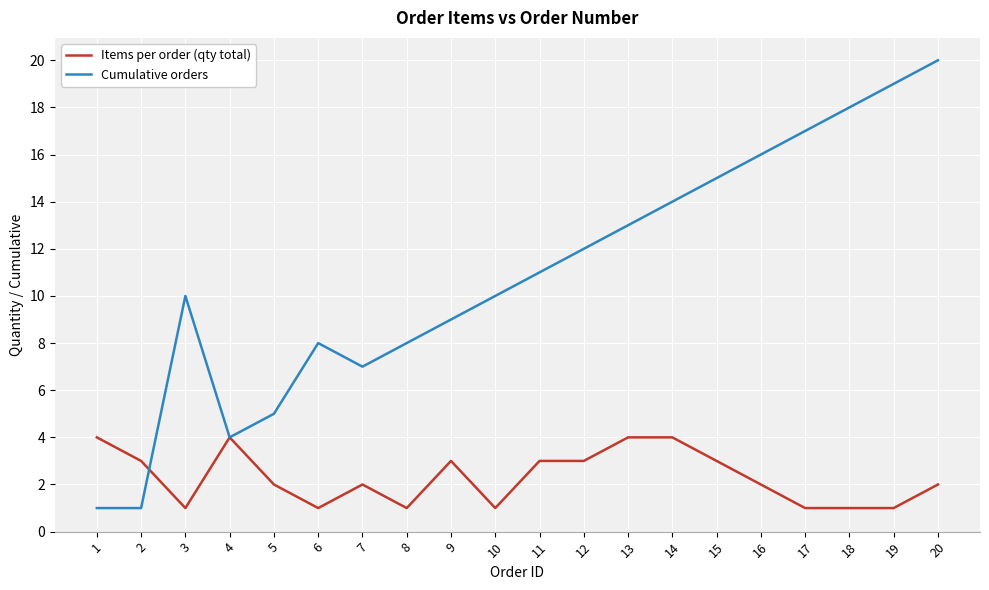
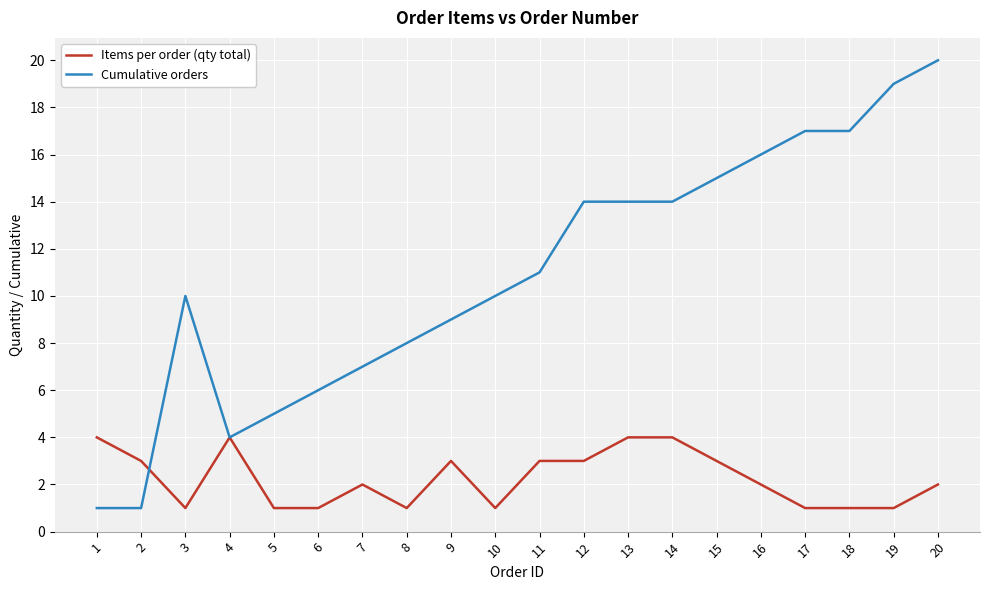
  {
    "Items per order (qty total)": {
      "1": 4,
      "2": 3,
      "3": 1,
-     "5": 2,
+     "5": 1,
      "6": 1,
      "7": 2,
      "8": 1,
      "9": 3,
      "10": 1,
      "11": 3,
      "12": 3,
      "13": 4,
      "14": 4,
      "15": 3,
      "16": 2,
      "17": 1,
      "18": 1,
      "19": 1,
      "20": 2
    },
    "Cumulative orders": {
      "1": 1,
      "2": 1,
      "3": 10,
      "5": 5,
-     "6": 8,
+     "6": 6,
      "7": 7,
      "8": 8,
      "9": 9,
      "10": 10,
      "11": 11,
-     "12": 12,
-     "13": 13,
+     "12": 14,
+     "13": 14,
      "14": 14,
      "15": 15,
      "16": 16,
      "17": 17,
-     "18": 18,
+     "18": 17,
      "19": 19,
      "20": 20
    }
  }
